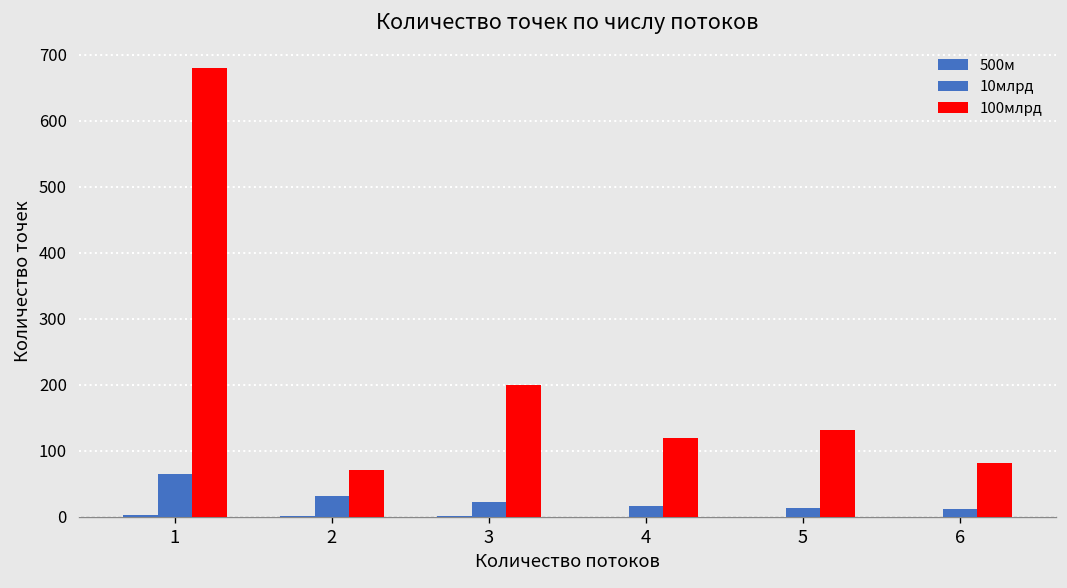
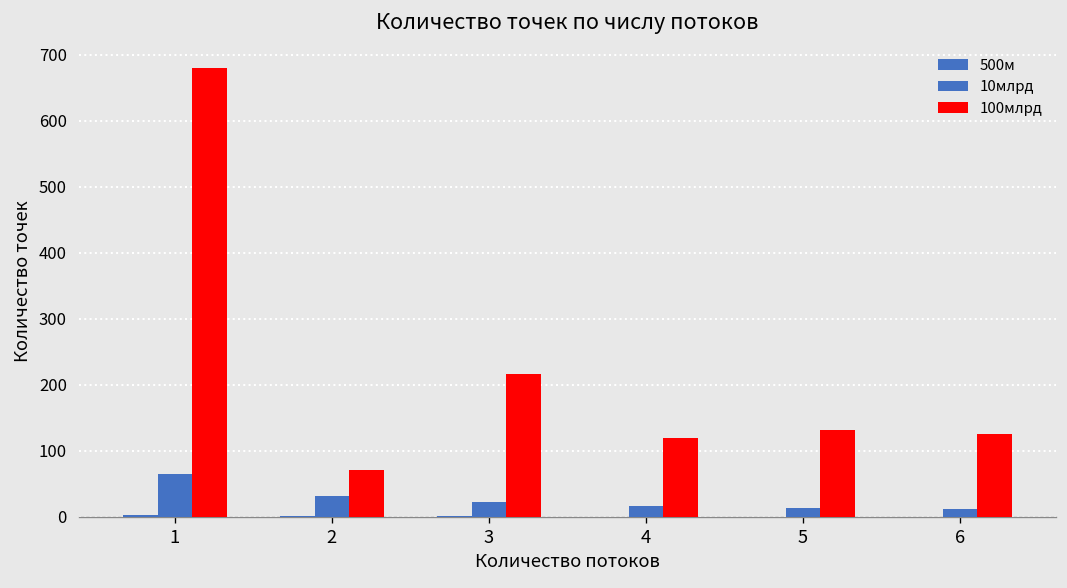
  {
    "100млрд": {
      "1": 680,
      "2": 70,
-     "3": 200,
+     "3": 220,
      "4": 120,
      "5": 130,
-     "6": 80
+     "6": 130
    }
  }
